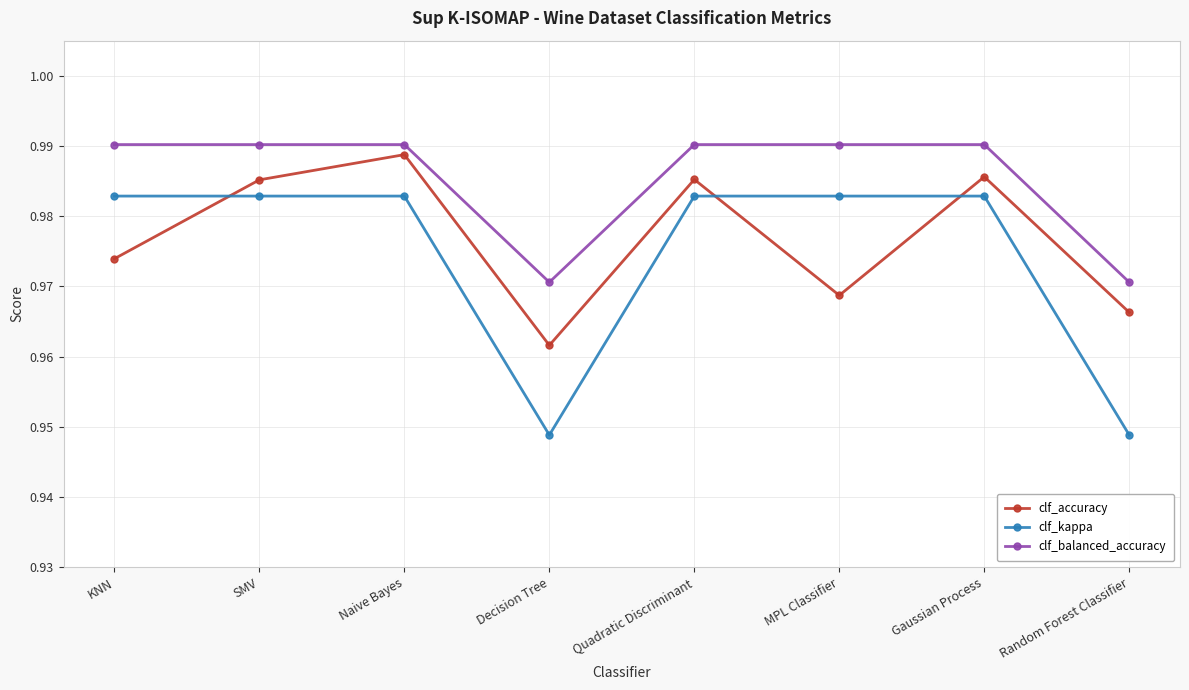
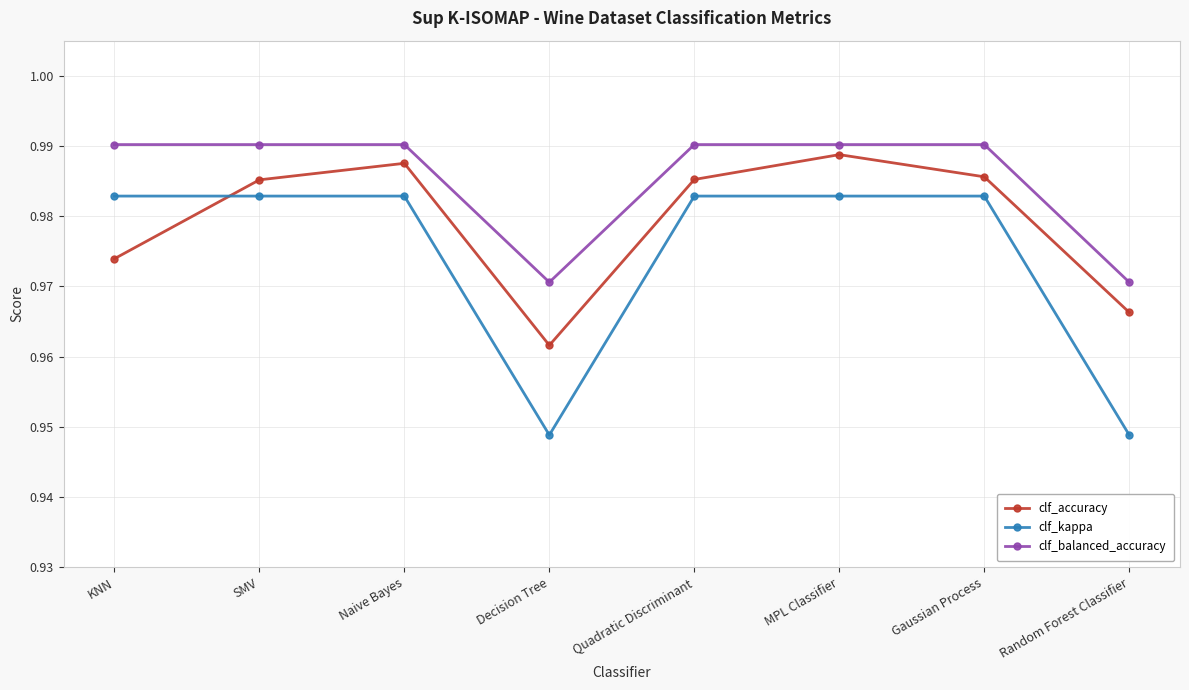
  {
    "clf_accuracy": {
      "KNN": 0.974,
      "SMV": 0.985,
-     "Naive Bayes": 0.989,
+     "Naive Bayes": 0.988,
      "Decision Tree": 0.962,
      "Quadratic Discriminant": 0.985,
-     "MPL Classifier": 0.969,
+     "MPL Classifier": 0.989,
      "Gaussian Process": 0.986,
      "Random Forest Classifier": 0.966
    },
    "clf_kappa": {
      "KNN": 0.983,
      "SMV": 0.983,
      "Naive Bayes": 0.983,
      "Decision Tree": 0.949,
      "Quadratic Discriminant": 0.983,
      "MPL Classifier": 0.983,
      "Gaussian Process": 0.983,
      "Random Forest Classifier": 0.949
    },
    "clf_balanced_accuracy": {
      "KNN": 0.990,
      "SMV": 0.990,
      "Naive Bayes": 0.990,
      "Decision Tree": 0.971,
      "Quadratic Discriminant": 0.990,
      "MPL Classifier": 0.990,
      "Gaussian Process": 0.990,
      "Random Forest Classifier": 0.971
    }
  }
